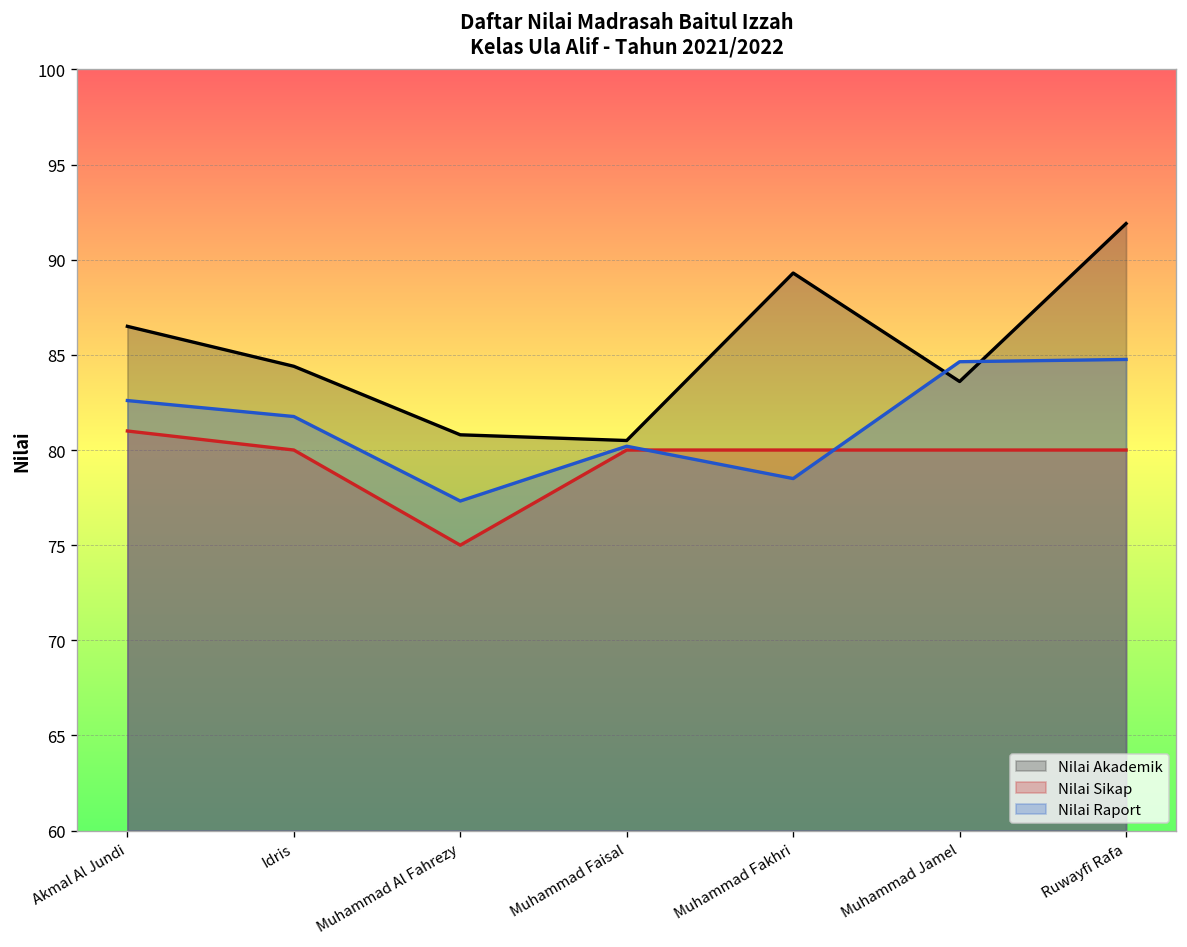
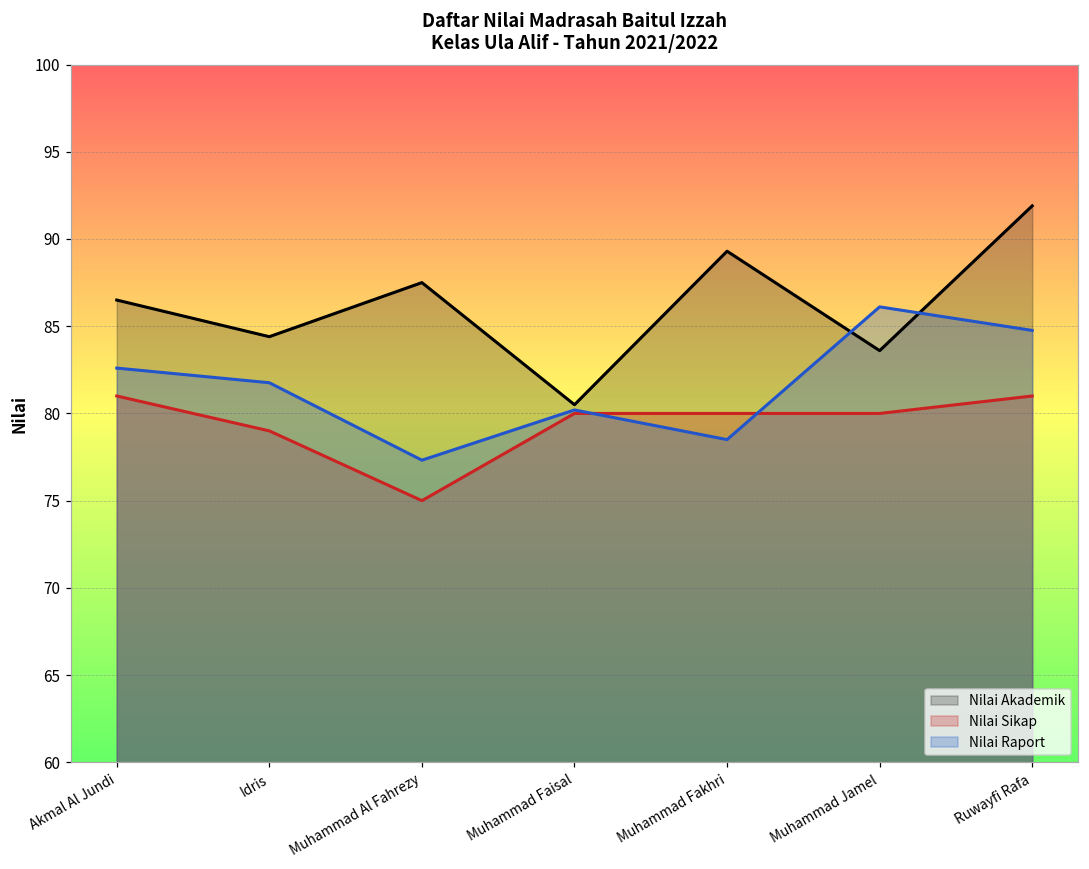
  {
    "Nilai Akademik": {
      "Akmal Al Jundi": 86.5,
      "Idris": 84.4,
-     "Muhammad Al Fahrezy": 80.8,
+     "Muhammad Al Fahrezy": 87.5,
      "Muhammad Faisal": 80.5,
      "Muhammad Fakhri": 89.3,
      "Muhammad Jamel": 83.6,
      "Ruwayfi Rafa": 91.9
    },
    "Nilai Sikap": {
      "Akmal Al Jundi": 81,
-     "Idris": 80,
+     "Idris": 79,
      "Muhammad Al Fahrezy": 75,
      "Muhammad Faisal": 80,
      "Muhammad Fakhri": 80,
      "Muhammad Jamel": 80,
-     "Ruwayfi Rafa": 80
+     "Ruwayfi Rafa": 81
    },
    "Nilai Raport": {
      "Akmal Al Jundi": 82.6,
      "Idris": 81.8,
      "Muhammad Al Fahrezy": 77.3,
      "Muhammad Faisal": 80.2,
      "Muhammad Fakhri": 78.5,
-     "Muhammad Jamel": 84.6,
+     "Muhammad Jamel": 86.1,
      "Ruwayfi Rafa": 84.8
    }
  }
